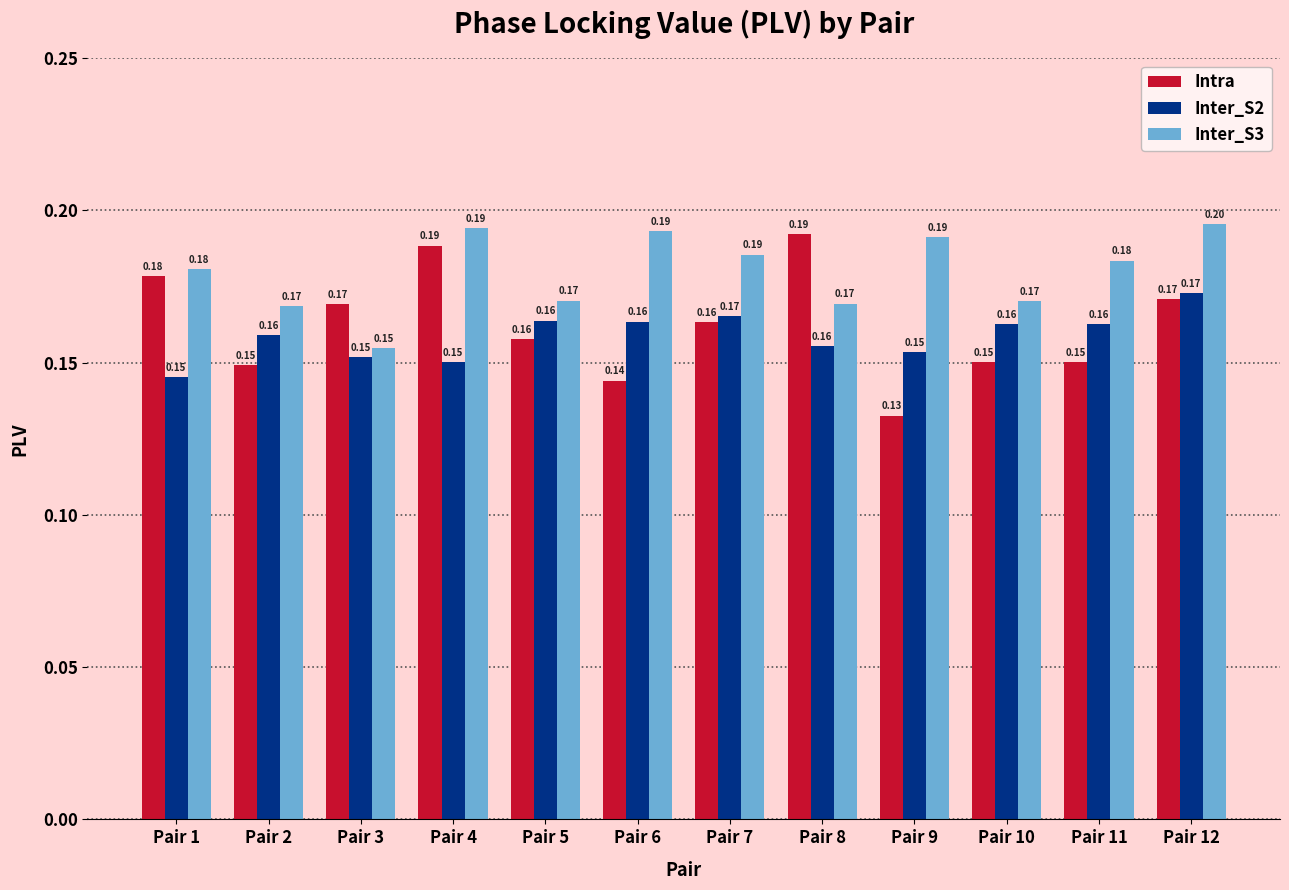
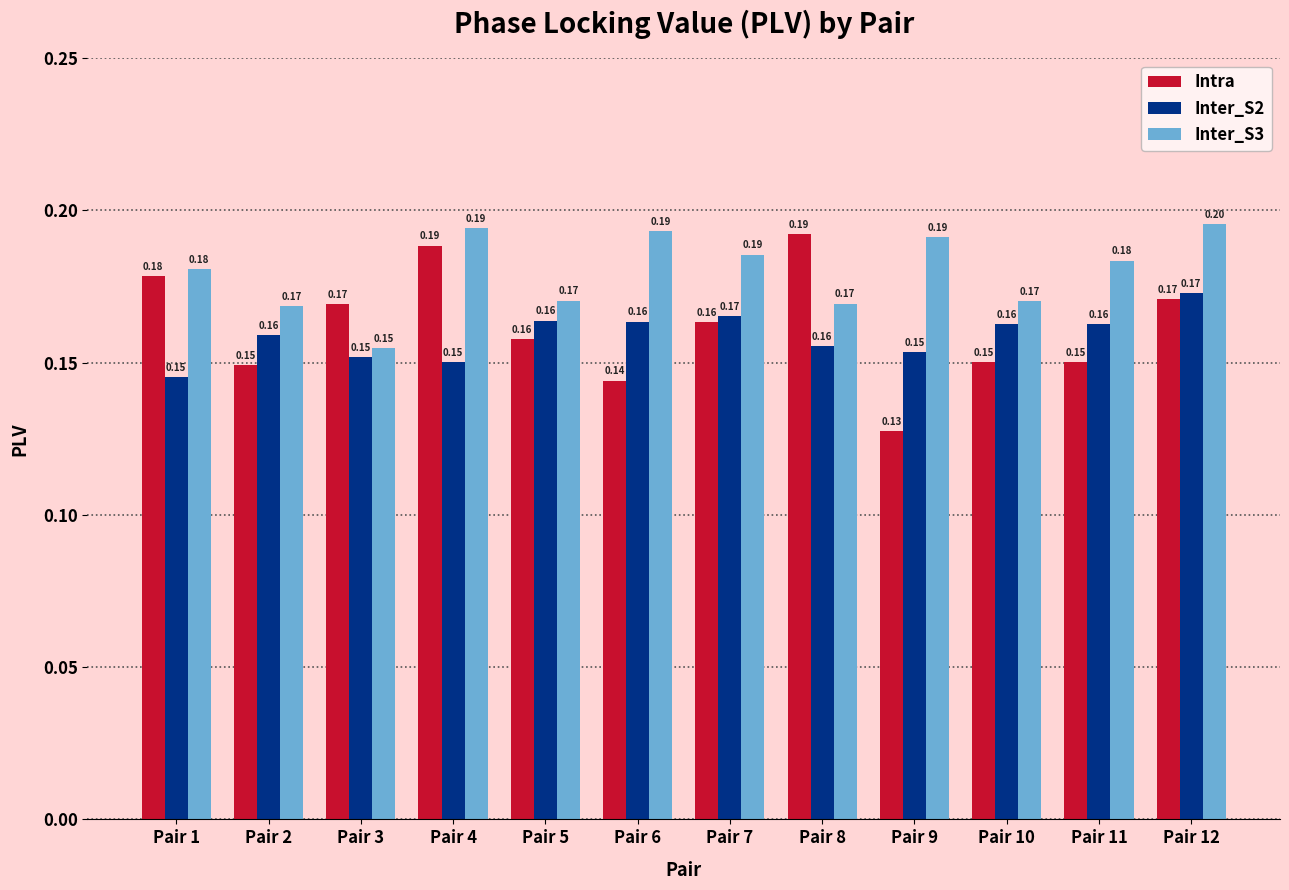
  {
    "Intra": {
-     "Pair 9": 0.133
+     "Pair 9": 0.128
    },
    "Inter_S2": {
      "Pair 1": 0.15,
      "Pair 2": 0.16,
      "Pair 3": 0.15,
      "Pair 4": 0.15,
      "Pair 5": 0.16,
      "Pair 6": 0.16,
      "Pair 7": 0.17,
      "Pair 8": 0.16,
      "Pair 9": 0.15,
      "Pair 10": 0.16,
      "Pair 11": 0.16,
      "Pair 12": 0.17
    },
    "Inter_S3": {
      "Pair 1": 0.18,
      "Pair 2": 0.17,
      "Pair 3": 0.15,
      "Pair 4": 0.19,
      "Pair 5": 0.17,
      "Pair 6": 0.19,
      "Pair 7": 0.19,
      "Pair 8": 0.17,
      "Pair 9": 0.19,
      "Pair 10": 0.17,
      "Pair 11": 0.18,
      "Pair 12": 0.20
    }
  }
